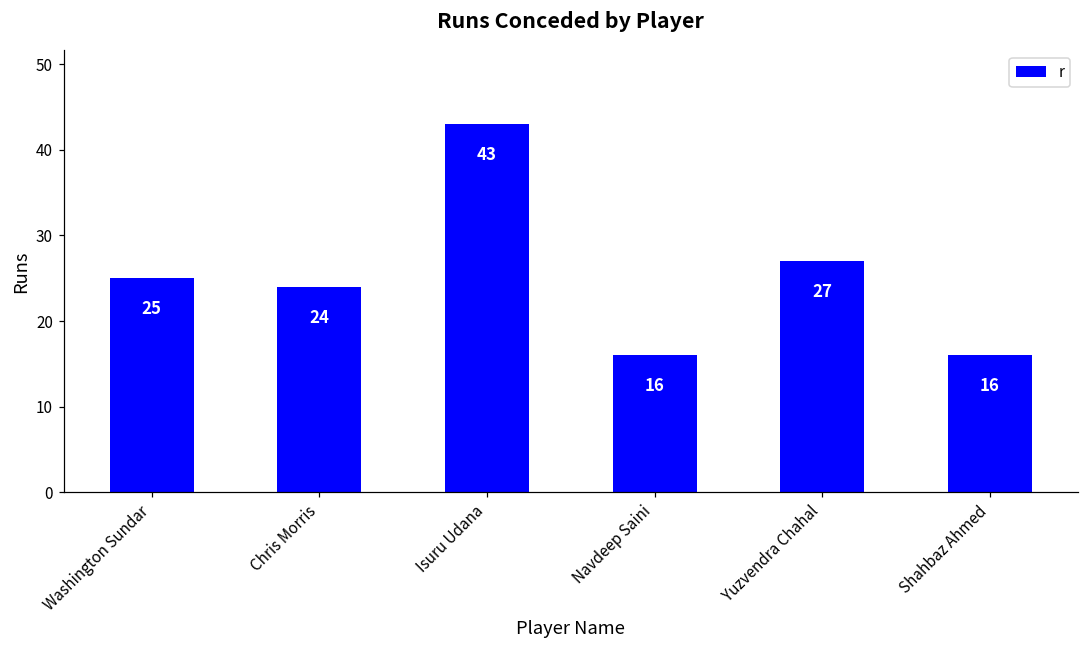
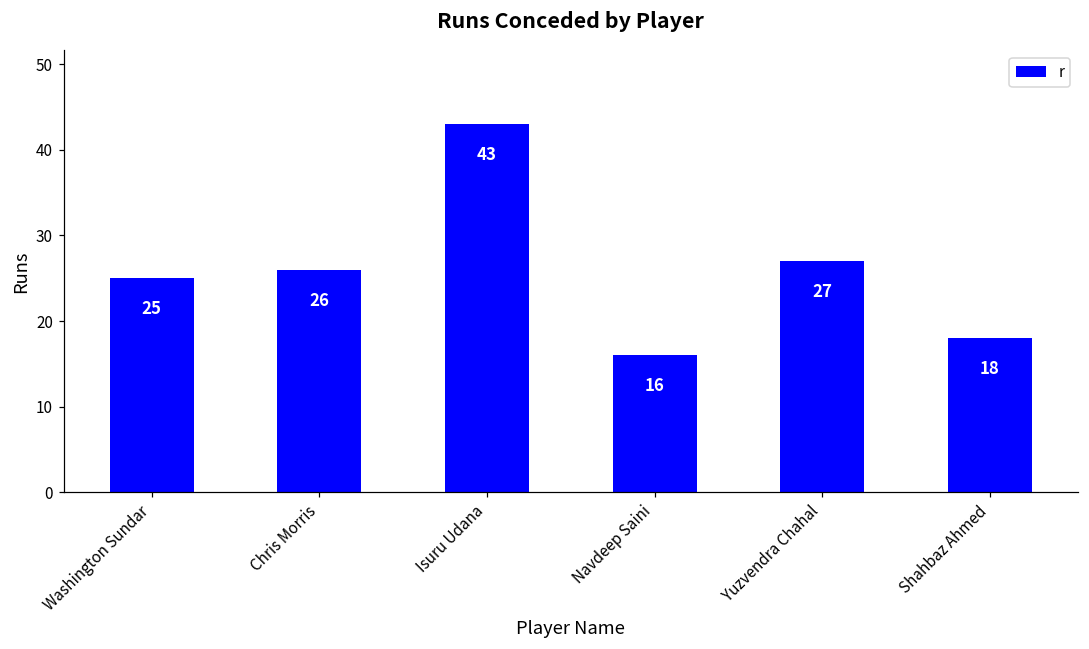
  {
    "Washington Sundar": 25,
-   "Chris Morris": 24,
+   "Chris Morris": 26,
    "Isuru Udana": 43,
    "Navdeep Saini": 16,
    "Yuzvendra Chahal": 27,
-   "Shahbaz Ahmed": 16
+   "Shahbaz Ahmed": 18
  }
